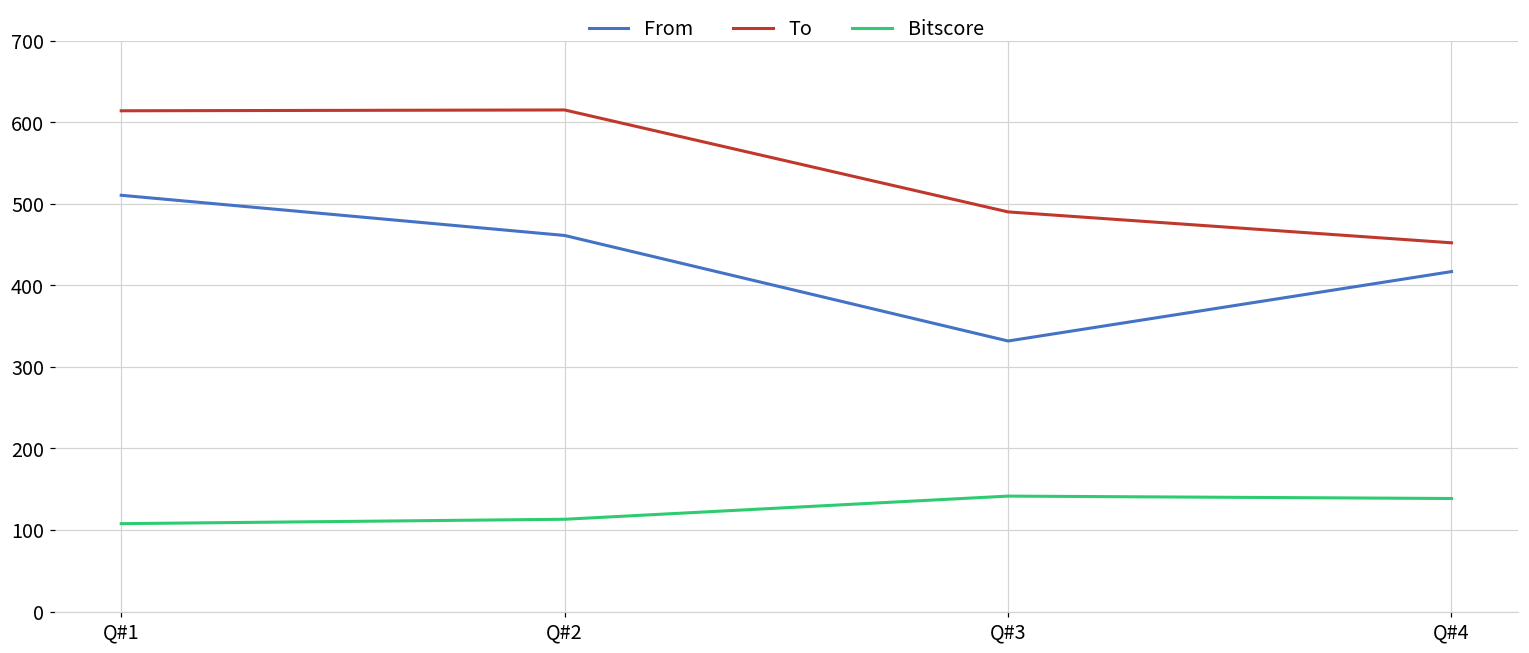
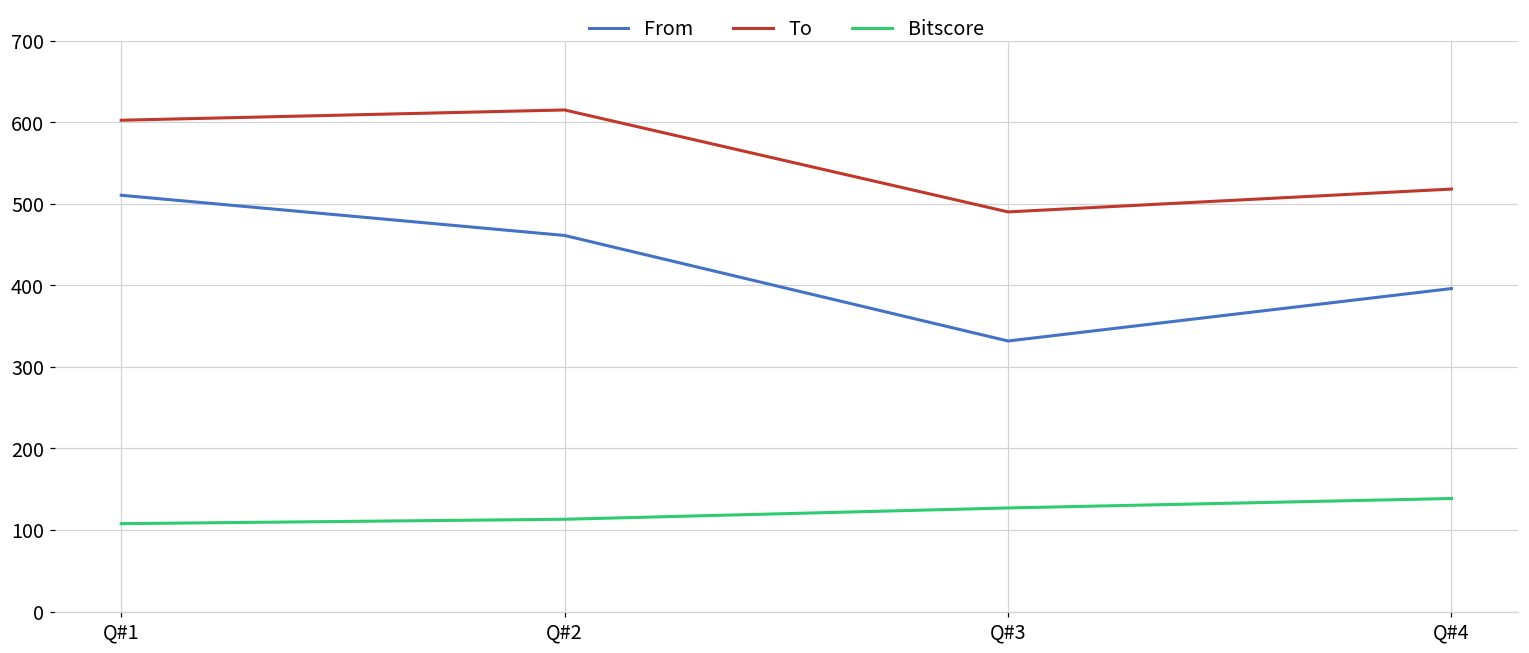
  {
    "From": {
      "Q#1": 510,
      "Q#2": 460,
      "Q#3": 330,
-     "Q#4": 420
+     "Q#4": 400
    },
    "To": {
-     "Q#1": 610,
+     "Q#1": 600,
      "Q#2": 620,
      "Q#3": 490,
-     "Q#4": 450
+     "Q#4": 520
    },
    "Bitscore": {
      "Q#1": 110,
      "Q#2": 110,
-     "Q#3": 140,
+     "Q#3": 130,
      "Q#4": 140
    }
  }
